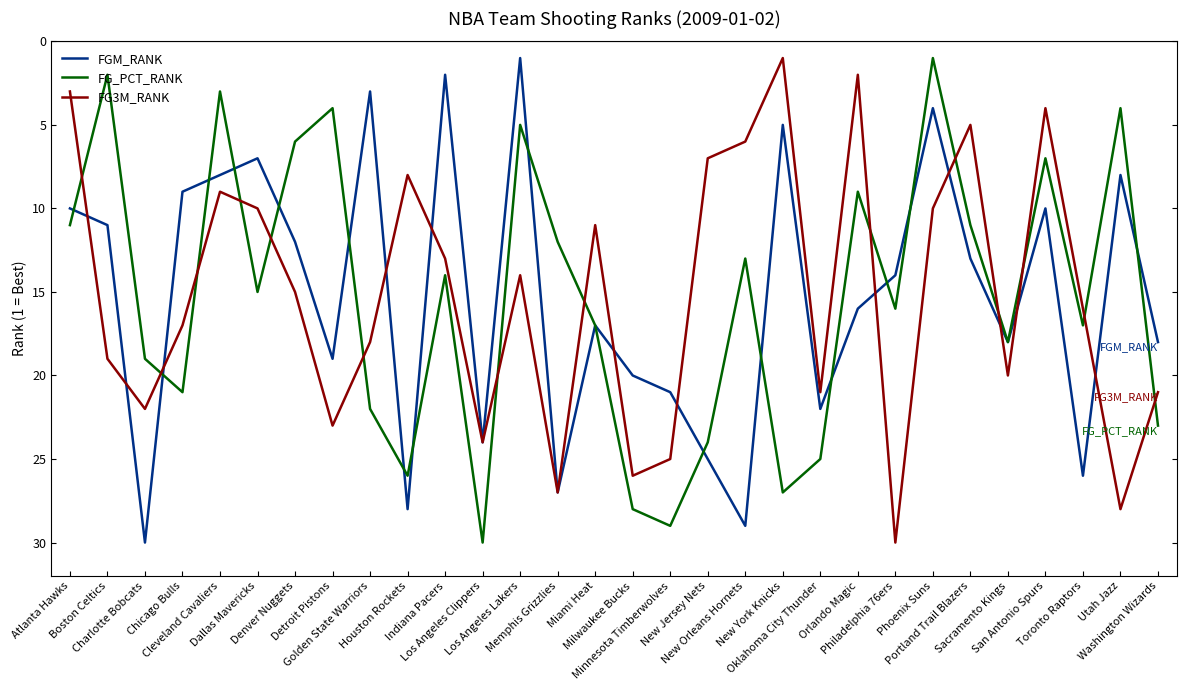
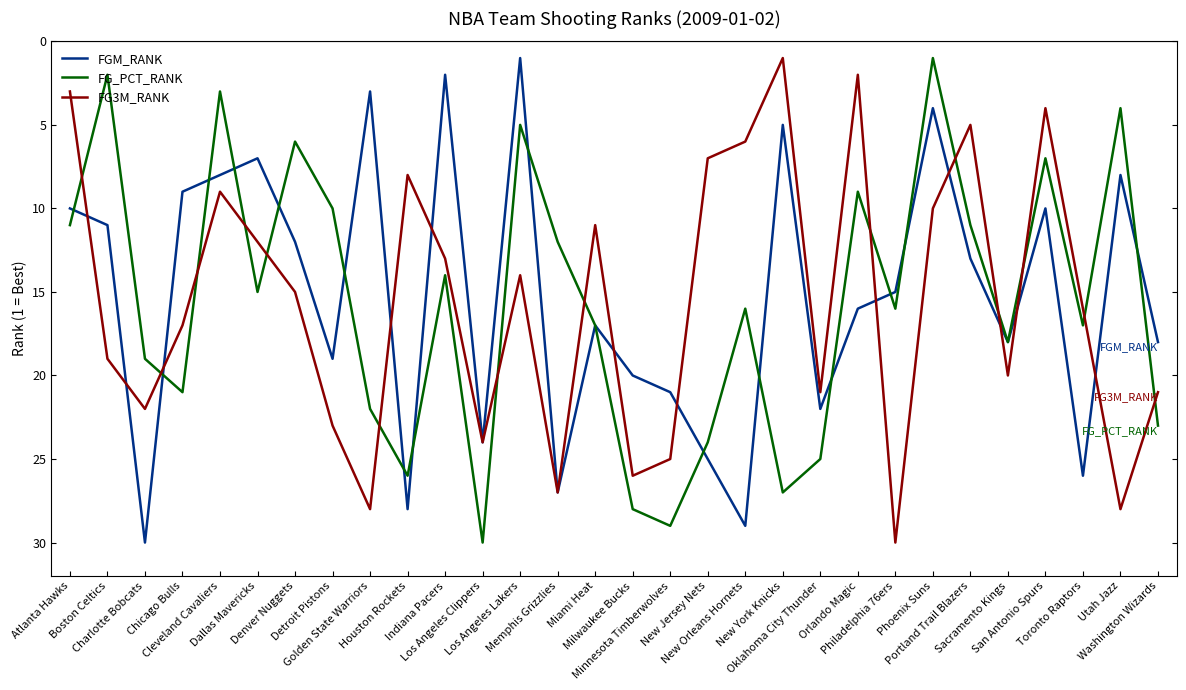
  {
    "FGM_RANK": {
      "Atlanta Hawks": 10,
      "Boston Celtics": 11,
      "Charlotte Bobcats": 30,
      "Chicago Bulls": 9,
      "Cleveland Cavaliers": 8,
      "Dallas Mavericks": 7,
      "Denver Nuggets": 12,
      "Detroit Pistons": 19,
      "Golden State Warriors": 3,
      "Houston Rockets": 28,
      "Indiana Pacers": 2,
      "Los Angeles Lakers": 1,
      "Milwaukee Bucks": 20,
      "Minnesota Timberwolves": 21,
      "New Jersey Nets": 25,
      "New Orleans Hornets": 29,
      "New York Knicks": 5,
      "Oklahoma City Thunder": 22,
      "Orlando Magic": 16,
-     "Philadelphia 76ers": 14,
+     "Philadelphia 76ers": 15,
      "Phoenix Suns": 4,
      "Portland Trail Blazers": 13,
      "San Antonio Spurs": 10,
      "Toronto Raptors": 26,
      "Utah Jazz": 8,
      "Washington Wizards": 18
    },
    "FG_PCT_RANK": {
      "Atlanta Hawks": 11,
      "Boston Celtics": 2,
      "Charlotte Bobcats": 19,
      "Chicago Bulls": 21,
      "Cleveland Cavaliers": 3,
      "Dallas Mavericks": 15,
      "Denver Nuggets": 6,
-     "Detroit Pistons": 4,
+     "Detroit Pistons": 10,
      "Golden State Warriors": 22,
      "Houston Rockets": 26,
      "Indiana Pacers": 14,
      "Los Angeles Clippers": 30,
      "Los Angeles Lakers": 5,
      "Memphis Grizzlies": 12,
      "Milwaukee Bucks": 28,
      "Minnesota Timberwolves": 29,
      "New Jersey Nets": 24,
-     "New Orleans Hornets": 13,
+     "New Orleans Hornets": 16,
      "New York Knicks": 27,
      "Oklahoma City Thunder": 25,
      "Orlando Magic": 9,
      "Philadelphia 76ers": 16,
      "Phoenix Suns": 1,
      "Portland Trail Blazers": 11,
      "San Antonio Spurs": 7,
      "Toronto Raptors": 17,
      "Utah Jazz": 4,
      "Washington Wizards": 23
    },
    "FG3M_RANK": {
      "Atlanta Hawks": 3,
      "Boston Celtics": 19,
      "Charlotte Bobcats": 22,
      "Chicago Bulls": 17,
      "Cleveland Cavaliers": 9,
-     "Dallas Mavericks": 10,
+     "Dallas Mavericks": 12,
      "Denver Nuggets": 15,
      "Detroit Pistons": 23,
-     "Golden State Warriors": 18,
+     "Golden State Warriors": 28,
      "Houston Rockets": 8,
      "Indiana Pacers": 13,
      "Los Angeles Lakers": 14,
      "Miami Heat": 11,
      "Milwaukee Bucks": 26,
      "Minnesota Timberwolves": 25,
      "New Jersey Nets": 7,
      "New Orleans Hornets": 6,
      "New York Knicks": 1,
      "Oklahoma City Thunder": 21,
      "Orlando Magic": 2,
      "Philadelphia 76ers": 30,
      "Phoenix Suns": 10,
      "Portland Trail Blazers": 5,
      "Sacramento Kings": 20,
      "San Antonio Spurs": 4,
      "Toronto Raptors": 16,
      "Utah Jazz": 28,
      "Washington Wizards": 21
    }
  }
